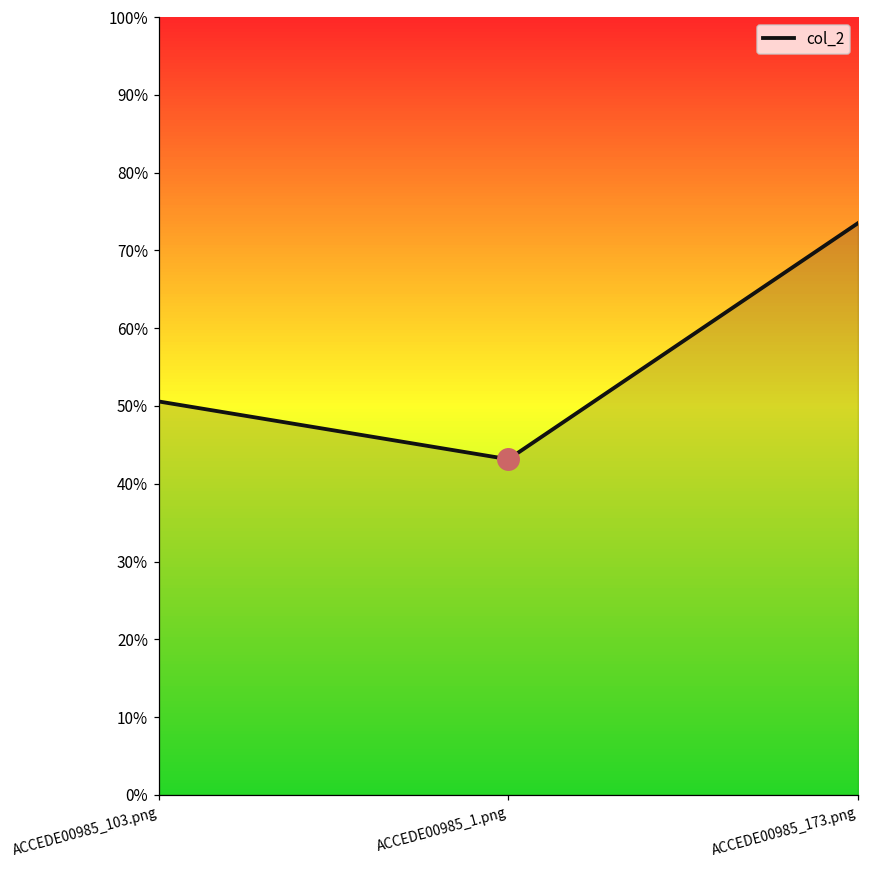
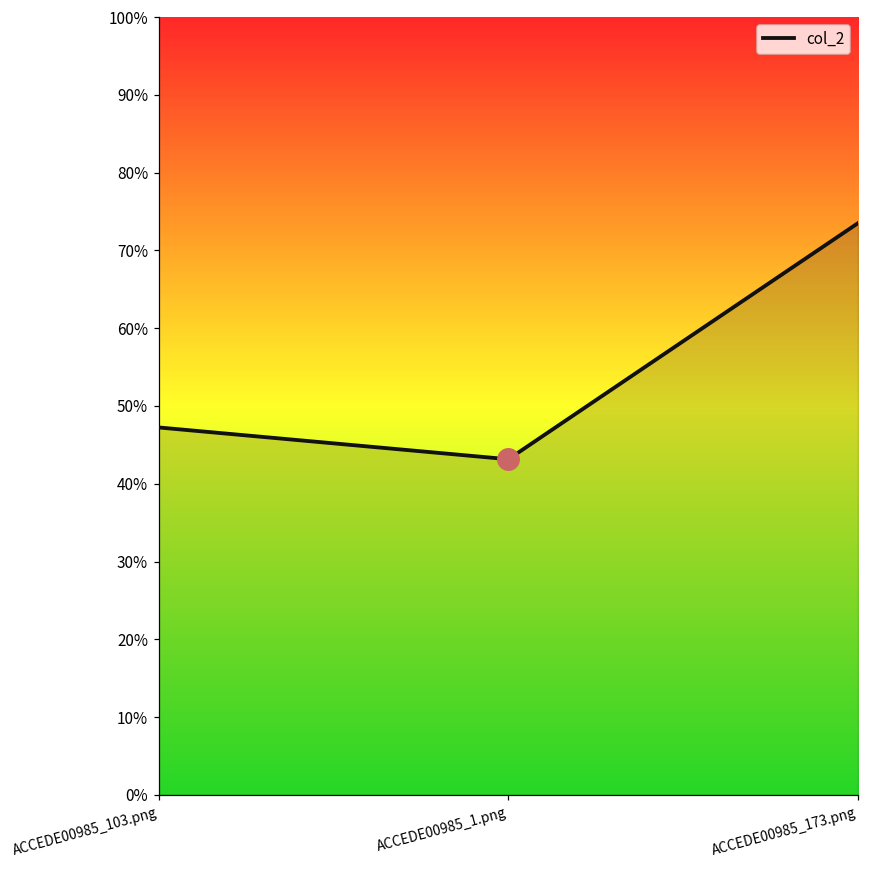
  {
    "col_2": {
-     "ACCEDE00985_103.png": "51%",
+     "ACCEDE00985_103.png": "47%",
      "ACCEDE00985_173.png": "74%"
    }
  }
